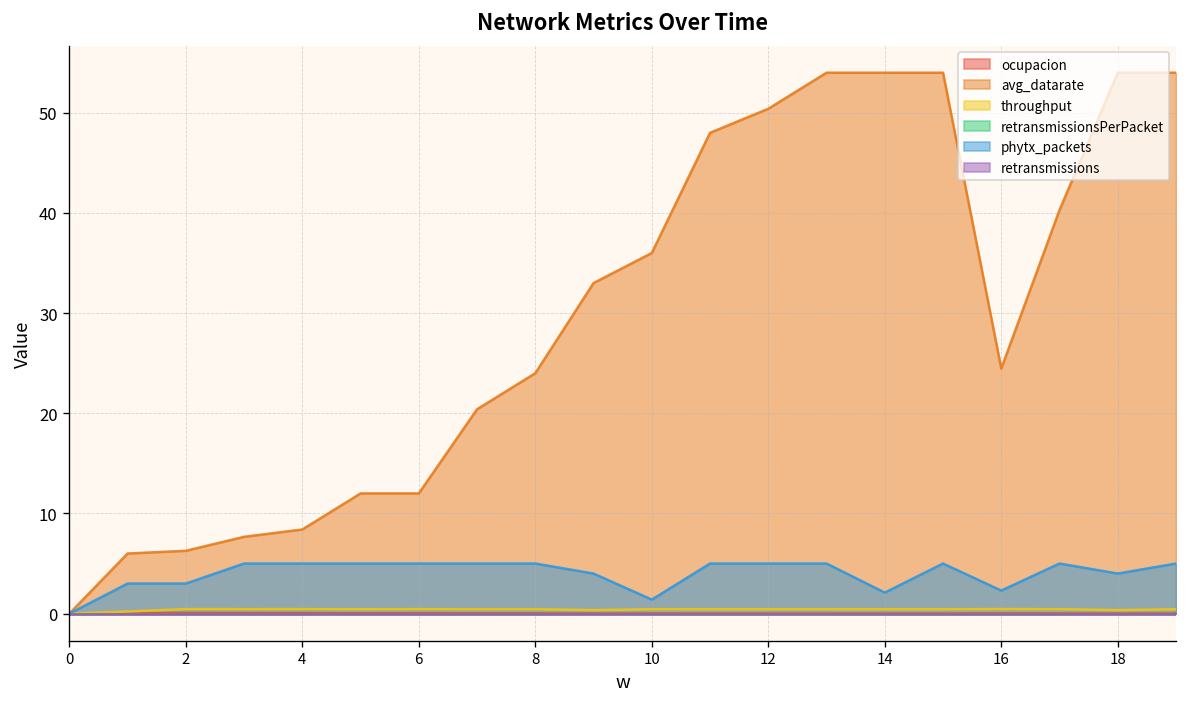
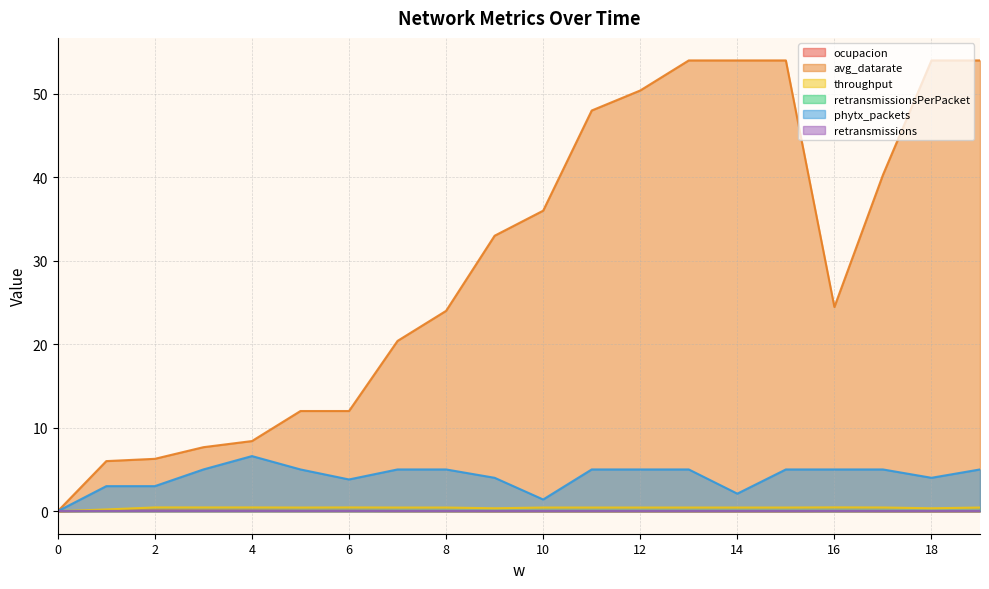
  {
    "retransmissions": {
      "2": 0,
      "4": 0,
      "6": 0,
      "8": 0,
      "10": 0,
      "12": 0,
      "14": 0,
      "16": 0,
      "18": 0
    },
    "phytx_packets": {
      "2": 3,
-     "4": 5,
-     "6": 5,
+     "4": 7,
+     "6": 4,
      "8": 5,
      "10": 1,
      "12": 5,
      "14": 2,
-     "16": 2,
+     "16": 5,
      "18": 4
    }
  }
